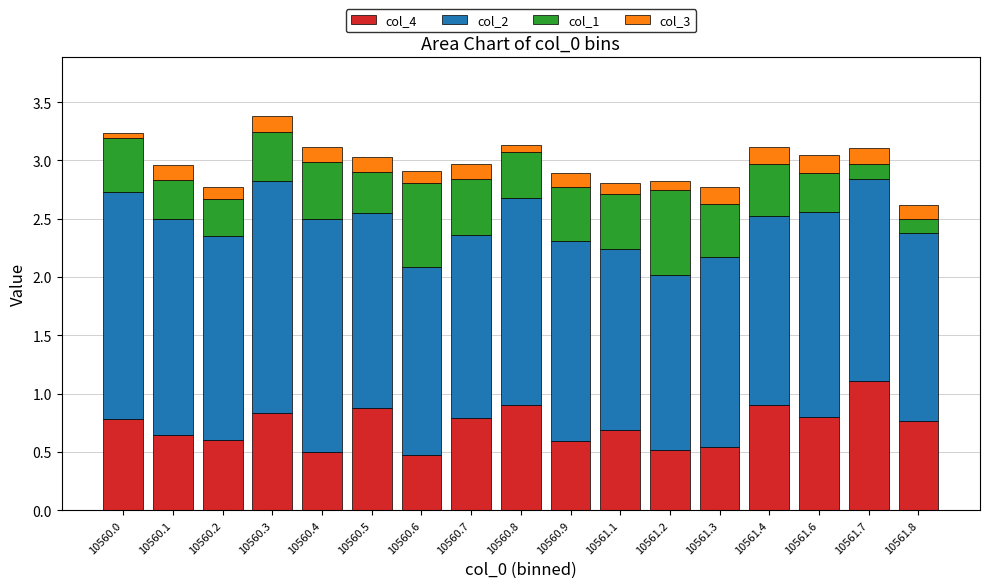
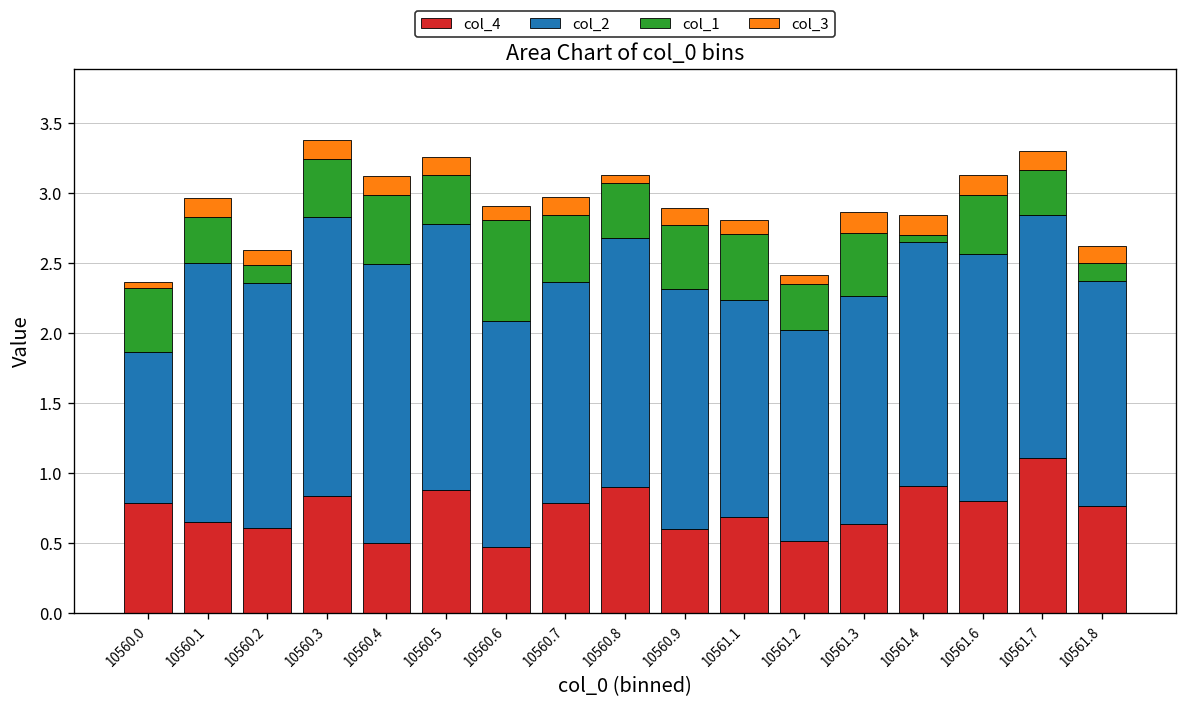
  {
    "col_4": {
      "10560.0": 0.78,
      "10560.1": 0.65,
      "10560.2": 0.61,
      "10560.3": 0.84,
      "10560.4": 0.50,
      "10560.5": 0.88,
      "10560.6": 0.47,
      "10560.7": 0.79,
      "10560.8": 0.90,
      "10560.9": 0.60,
      "10561.1": 0.69,
      "10561.2": 0.52,
-     "10561.3": 0.54,
+     "10561.3": 0.63,
      "10561.4": 0.90,
      "10561.6": 0.80,
      "10561.7": 1.11,
      "10561.8": 0.76
    },
    "col_2": {
-     "10560.0": 1.95,
+     "10560.0": 1.08,
      "10560.1": 1.85,
      "10560.2": 1.75,
      "10560.3": 1.99,
      "10560.4": 1.99,
-     "10560.5": 1.68,
+     "10560.5": 1.90,
      "10560.6": 1.62,
      "10560.7": 1.58,
      "10560.8": 1.78,
      "10560.9": 1.72,
      "10561.1": 1.55,
      "10561.2": 1.50,
      "10561.3": 1.63,
-     "10561.4": 1.62,
+     "10561.4": 1.75,
      "10561.6": 1.76,
      "10561.7": 1.74,
      "10561.8": 1.61
    },
    "col_1": {
      "10560.0": 0.46,
      "10560.1": 0.33,
-     "10560.2": 0.32,
+     "10560.2": 0.13,
      "10560.3": 0.41,
      "10560.4": 0.49,
      "10560.5": 0.36,
      "10560.6": 0.72,
      "10560.7": 0.48,
      "10560.8": 0.39,
      "10560.9": 0.46,
      "10561.1": 0.47,
-     "10561.2": 0.73,
+     "10561.2": 0.33,
      "10561.3": 0.45,
-     "10561.4": 0.44,
-     "10561.6": 0.33,
-     "10561.7": 0.13,
+     "10561.4": 0.05,
+     "10561.6": 0.42,
+     "10561.7": 0.32,
      "10561.8": 0.12
    },
    "col_3": {
      "10560.0": 0.04,
      "10560.1": 0.13,
      "10560.2": 0.10,
      "10560.3": 0.14,
      "10560.4": 0.13,
      "10560.5": 0.12,
      "10560.6": 0.10,
      "10560.7": 0.13,
      "10560.8": 0.06,
      "10560.9": 0.12,
      "10561.1": 0.10,
      "10561.2": 0.07,
      "10561.3": 0.15,
      "10561.4": 0.15,
      "10561.6": 0.15,
      "10561.7": 0.13,
      "10561.8": 0.12
    }
  }
